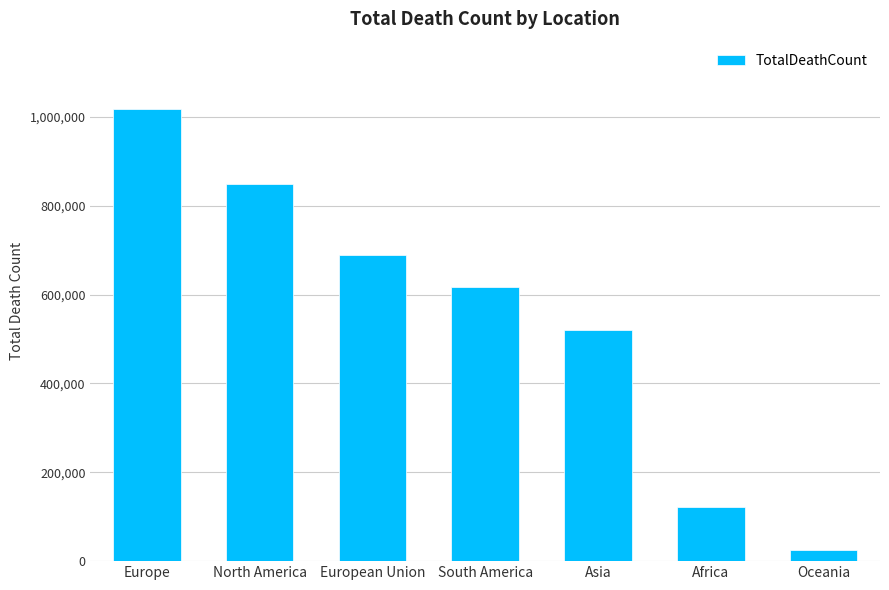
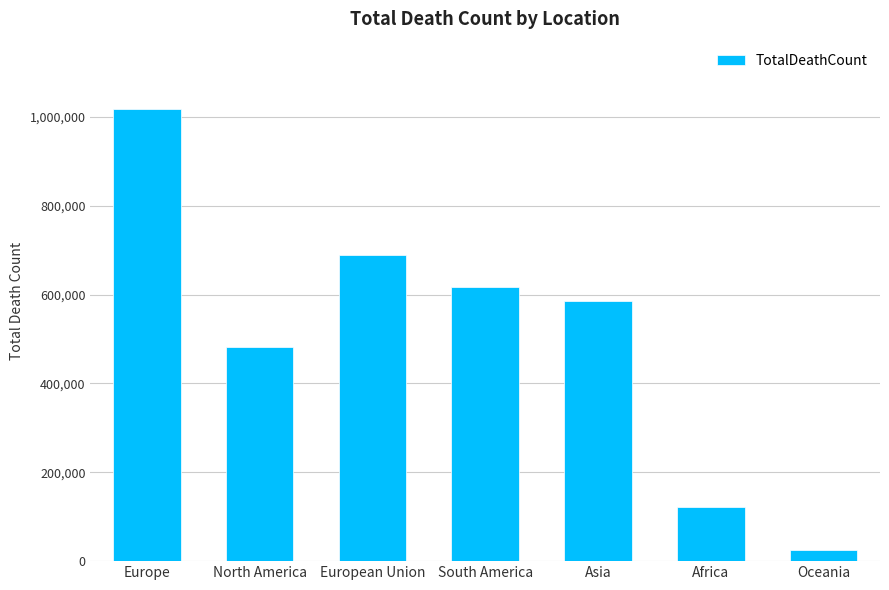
  {
    "Europe": "1,020,000",
-   "North America": "850,000",
+   "North America": "480,000",
    "European Union": "690,000",
    "South America": "620,000",
-   "Asia": "520,000",
+   "Asia": "590,000",
    "Africa": "120,000",
    "Oceania": "30,000"
  }
